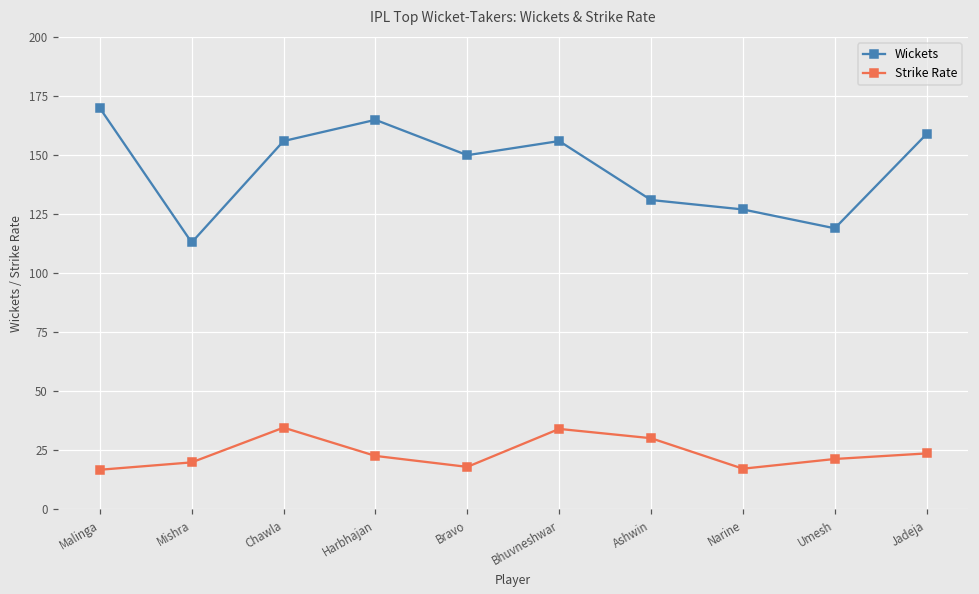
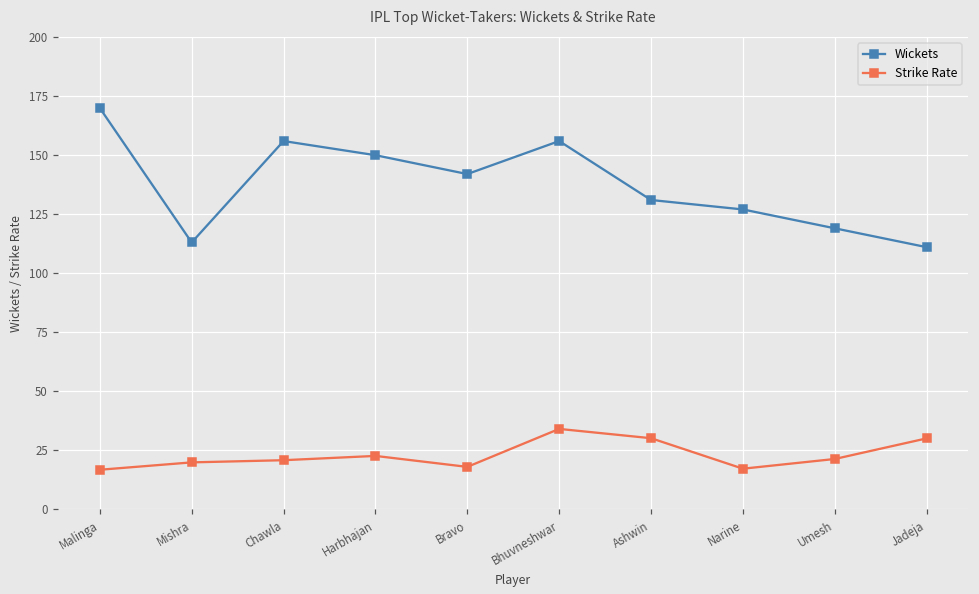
  {
    "Wickets": {
      "Malinga": 170,
      "Mishra": 113,
      "Chawla": 156,
-     "Harbhajan": 165,
-     "Bravo": 150,
+     "Harbhajan": 150,
+     "Bravo": 142,
      "Bhuvneshwar": 156,
      "Ashwin": 131,
      "Narine": 127,
      "Umesh": 119,
-     "Jadeja": 159
+     "Jadeja": 111
    },
    "Strike Rate": {
      "Malinga": 17,
      "Mishra": 20,
-     "Chawla": 34,
+     "Chawla": 21,
      "Harbhajan": 22,
      "Bravo": 18,
      "Bhuvneshwar": 34,
      "Ashwin": 30,
      "Narine": 17,
      "Umesh": 21,
-     "Jadeja": 24
+     "Jadeja": 30
    }
  }
